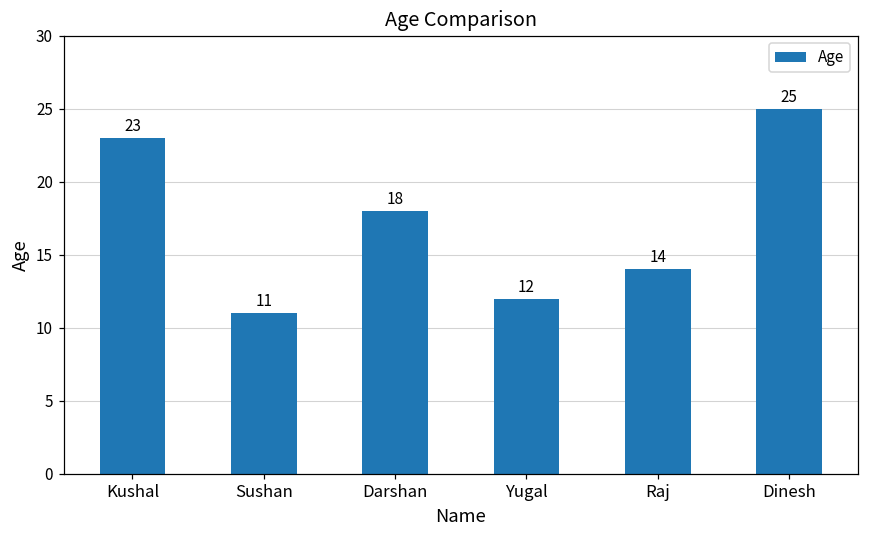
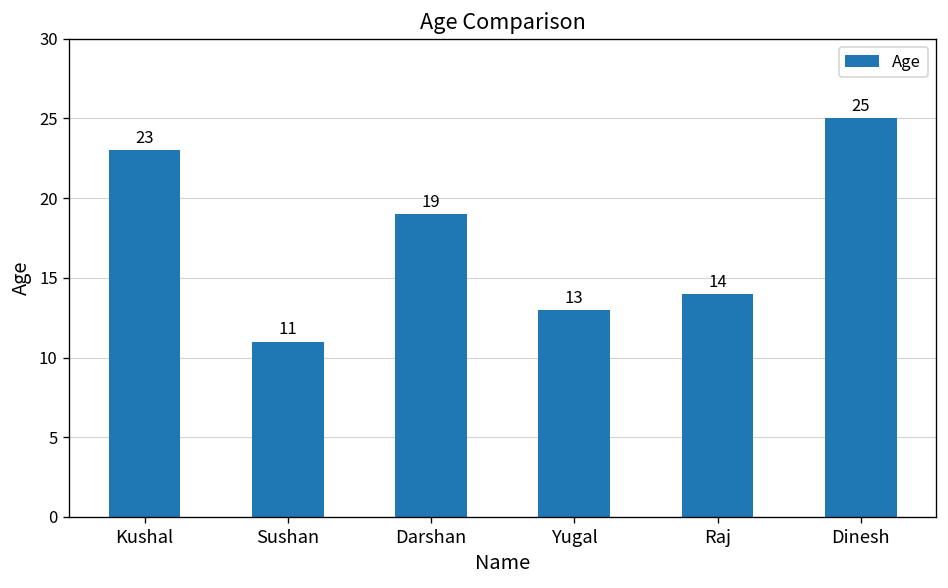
  {
    "Kushal": 23,
    "Sushan": 11,
-   "Darshan": 18,
-   "Yugal": 12,
+   "Darshan": 19,
+   "Yugal": 13,
    "Raj": 14,
    "Dinesh": 25
  }
